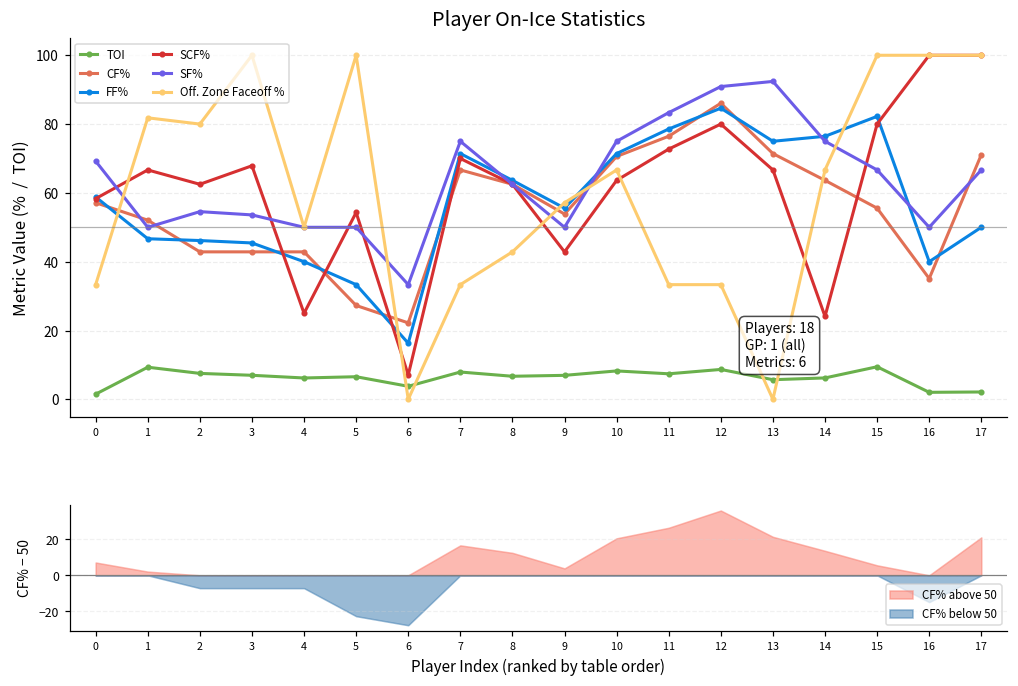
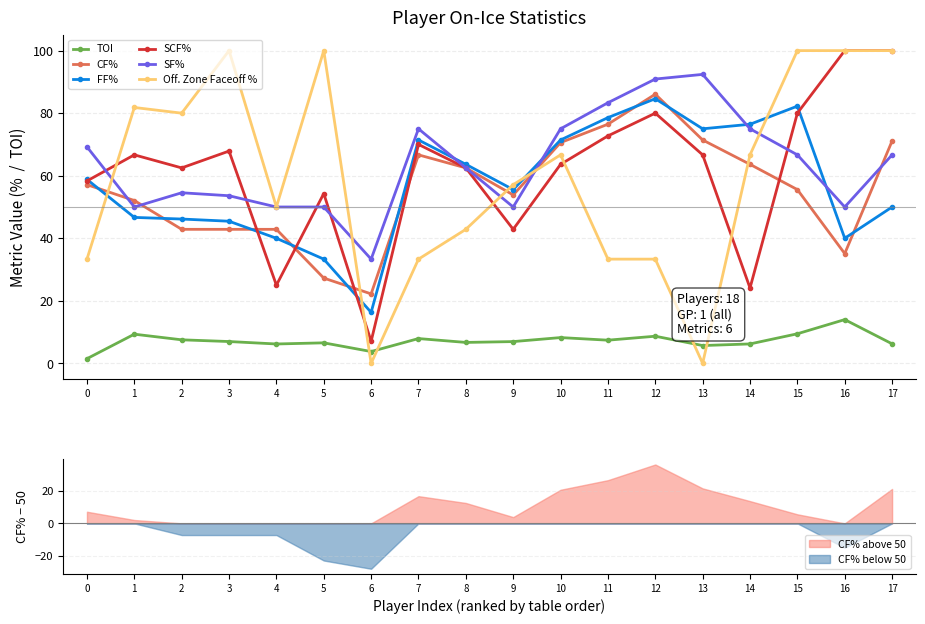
  {
    "Player On-Ice Statistics": {
      "TOI": {
        "0": 1,
        "1": 9,
        "2": 8,
        "3": 7,
        "4": 6,
        "5": 7,
        "6": 4,
        "7": 8,
        "8": 7,
        "9": 7,
        "10": 8,
        "11": 7,
        "12": 9,
        "14": 6,
        "15": 9,
-       "16": 2,
-       "17": 2
+       "16": 14,
+       "17": 6
      },
      "CF%": {
        "0": 57,
        "1": 52,
        "2": 43,
        "3": 43,
        "4": 43,
        "5": 27,
        "6": 22,
        "7": 67,
        "9": 54,
        "10": 71,
        "11": 76,
        "12": 86,
        "13": 71,
        "14": 64,
        "15": 56,
        "16": 35,
        "17": 71
      },
      "FF%": {
        "1": 47,
        "2": 46,
        "3": 45,
        "4": 40,
        "5": 33,
        "6": 16,
        "7": 71,
        "8": 64,
        "9": 56,
        "10": 71,
        "11": 79,
        "12": 85,
        "13": 75,
        "14": 76,
        "15": 82,
        "16": 40,
        "17": 50
      },
      "SCF%": {
        "1": 67,
        "2": 63,
        "3": 68,
        "4": 25,
        "5": 54,
        "6": 7,
        "7": 70,
        "9": 43,
        "10": 64,
        "11": 73,
        "12": 80,
        "13": 67,
        "14": 24,
        "15": 80
      },
      "SF%": {
        "0": 69,
        "1": 50,
        "2": 55,
        "3": 54,
        "5": 50,
        "6": 33,
        "7": 75,
        "9": 50,
        "10": 75,
        "11": 83,
        "12": 91,
        "13": 92,
        "14": 75,
        "15": 67,
        "16": 50,
        "17": 67
      },
      "Off. Zone Faceoff %": {
        "0": 33,
        "1": 82,
        "2": 80,
        "5": 100,
        "6": 0,
        "7": 33,
        "8": 43,
        "9": 57,
        "10": 67,
        "11": 33,
        "12": 33,
        "13": 0,
        "14": 67,
        "15": 100
      }
    }
  }
